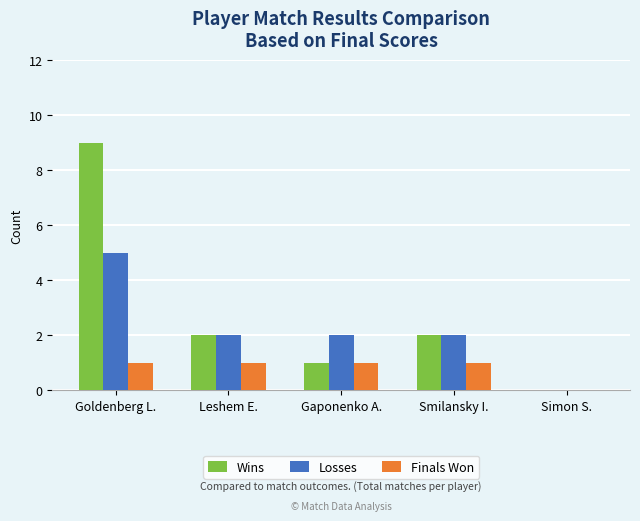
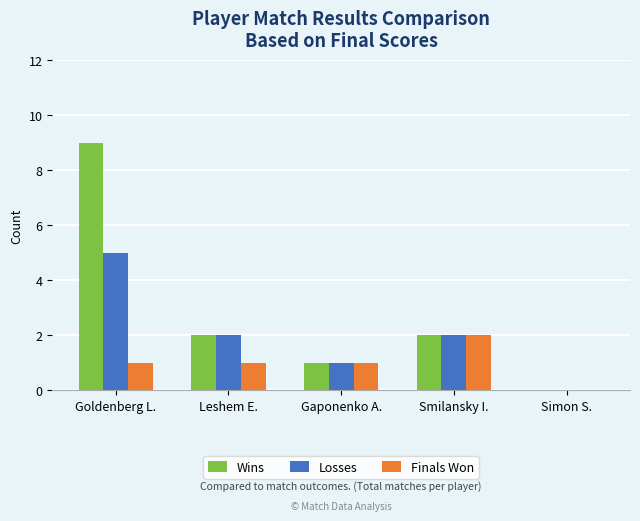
  {
    "Wins": {
      "Goldenberg L.": 9,
      "Leshem E.": 2,
      "Gaponenko A.": 1,
      "Smilansky I.": 2,
      "Simon S.": 0
    },
    "Losses": {
      "Goldenberg L.": 5,
      "Leshem E.": 2,
-     "Gaponenko A.": 2,
+     "Gaponenko A.": 1,
      "Smilansky I.": 2,
      "Simon S.": 0
    },
    "Finals Won": {
      "Goldenberg L.": 1,
      "Leshem E.": 1,
      "Gaponenko A.": 1,
-     "Smilansky I.": 1,
+     "Smilansky I.": 2,
      "Simon S.": 0
    }
  }
